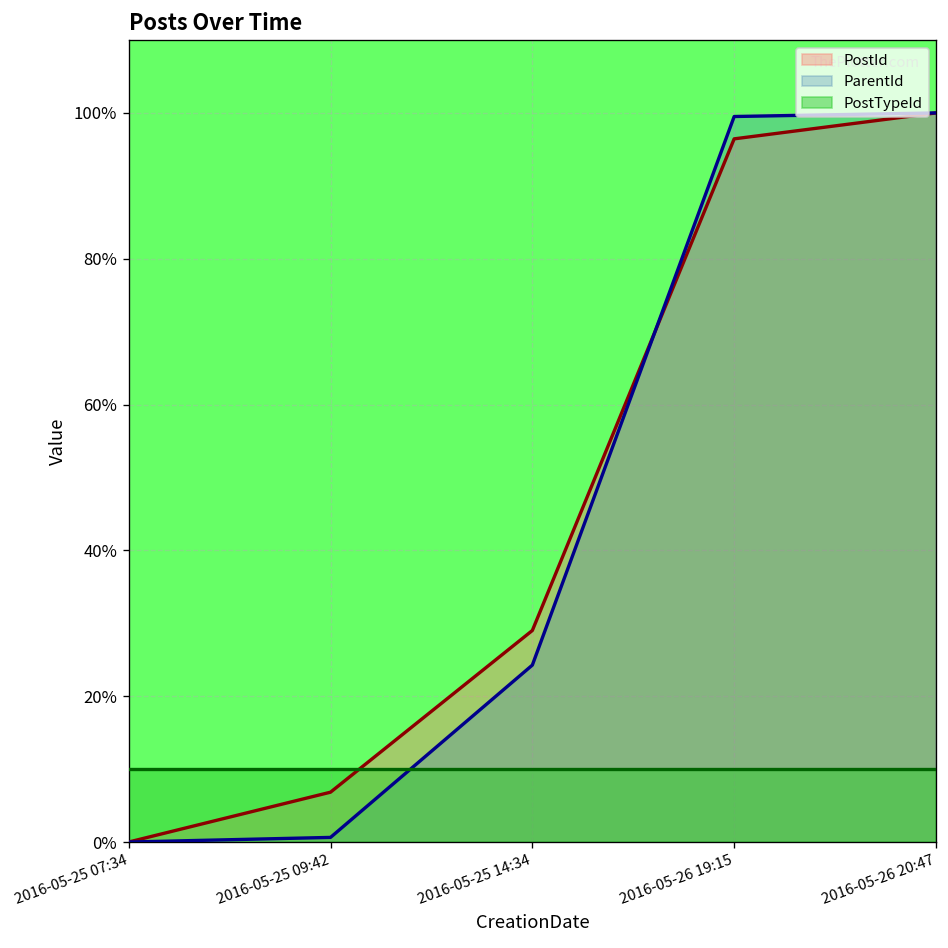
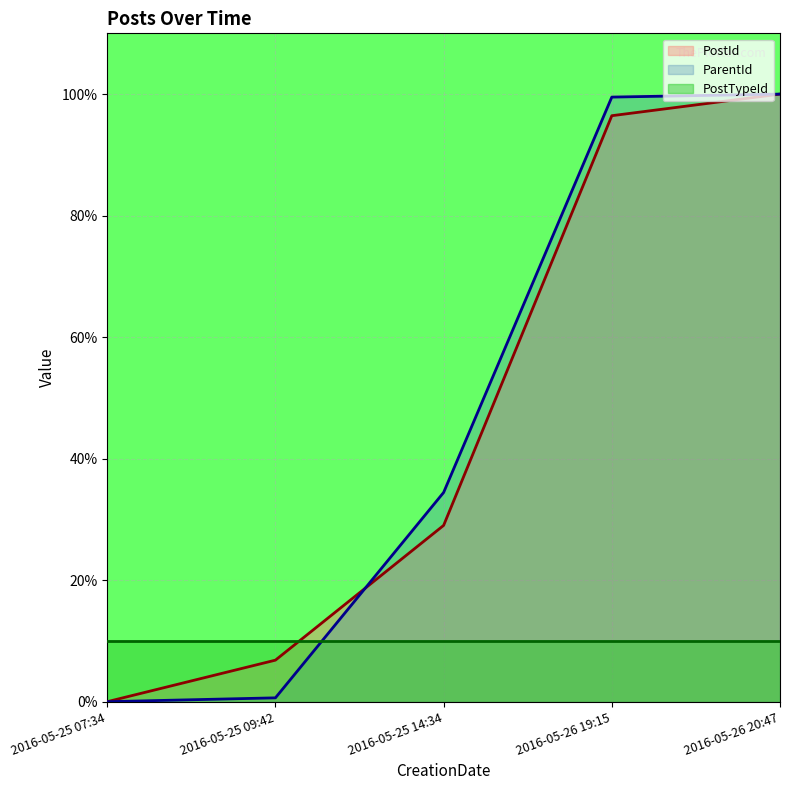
  {
    "PostId": {
      "2016-05-25 09:42": "7%",
      "2016-05-25 14:34": "29%",
      "2016-05-26 19:15": "96%"
    },
    "ParentId": {
      "2016-05-25 09:42": "1%",
-     "2016-05-25 14:34": "24%",
+     "2016-05-25 14:34": "34%",
      "2016-05-26 19:15": "100%"
    },
    "PostTypeId": {
      "2016-05-25 07:34": "10%",
      "2016-05-25 09:42": "10%",
      "2016-05-25 14:34": "10%",
      "2016-05-26 19:15": "10%",
      "2016-05-26 20:47": "10%"
    }
  }
